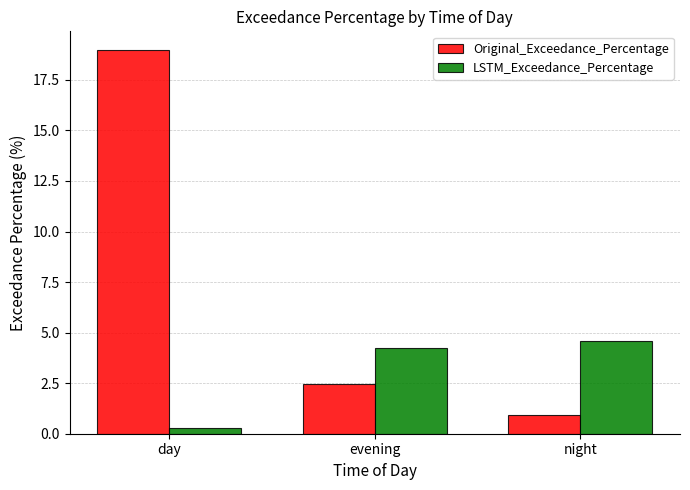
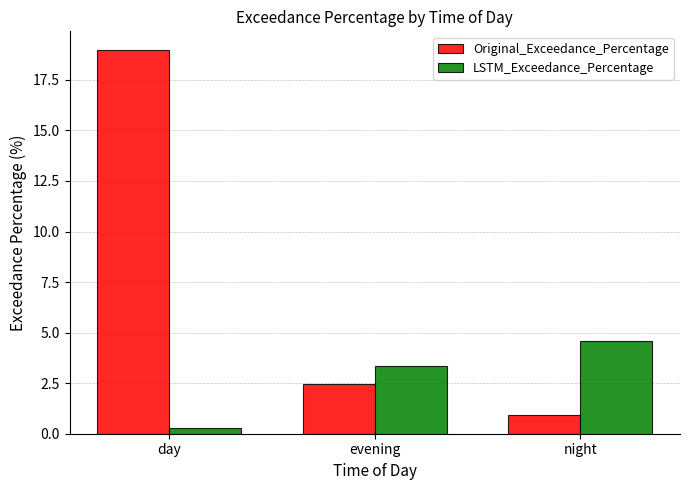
  {
    "Original_Exceedance_Percentage": {
      "day": 19.0,
      "evening": 2.4,
      "night": 0.9
    },
    "LSTM_Exceedance_Percentage": {
      "day": 0.3,
-     "evening": 4.3,
+     "evening": 3.3,
      "night": 4.6
    }
  }
